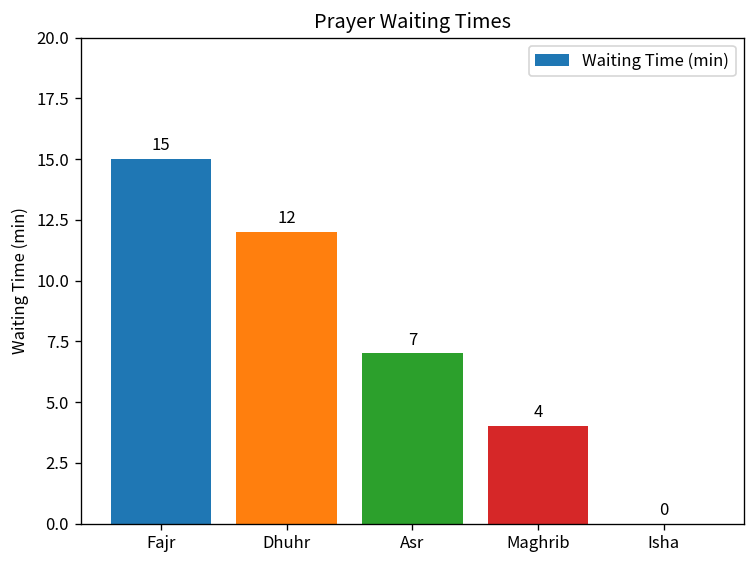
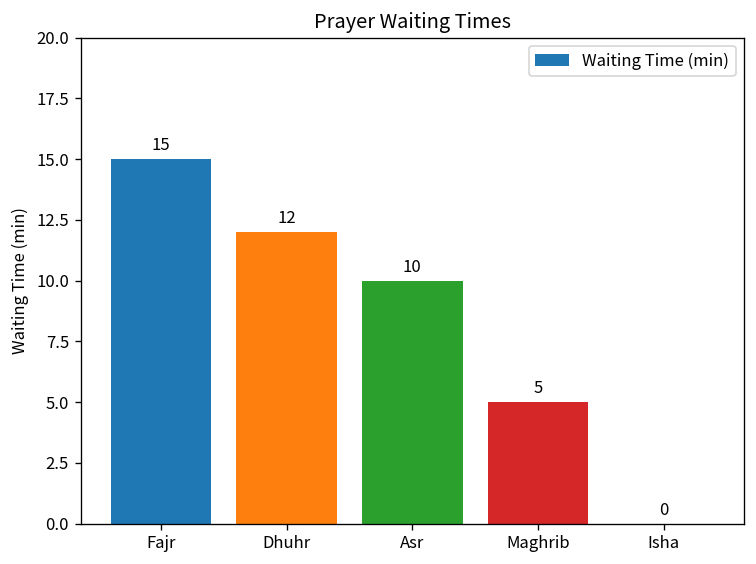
  {
    "Fajr": 15,
    "Dhuhr": 12,
-   "Asr": 7,
-   "Maghrib": 4,
+   "Asr": 10,
+   "Maghrib": 5,
    "Isha": 0
  }
